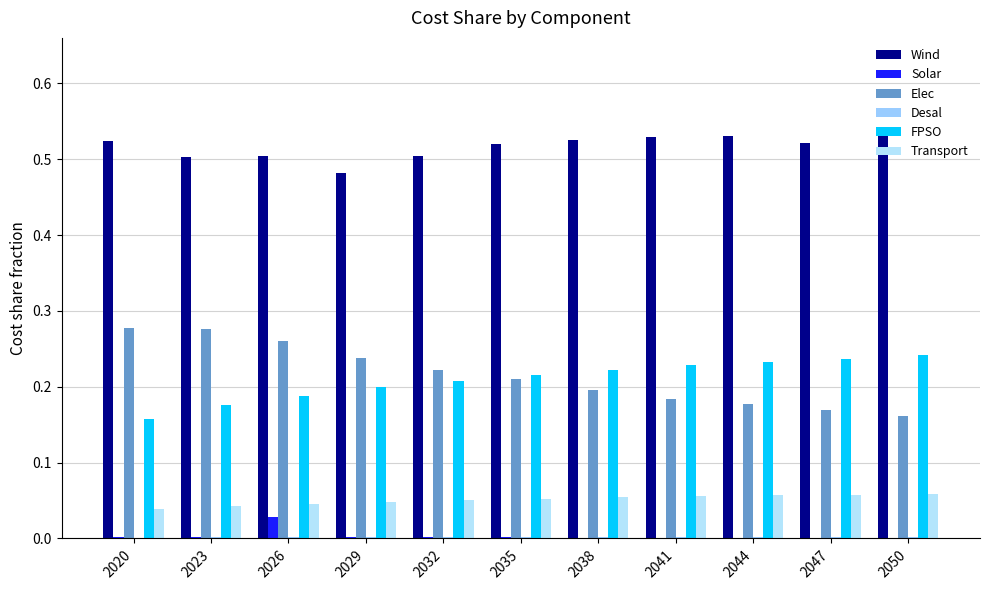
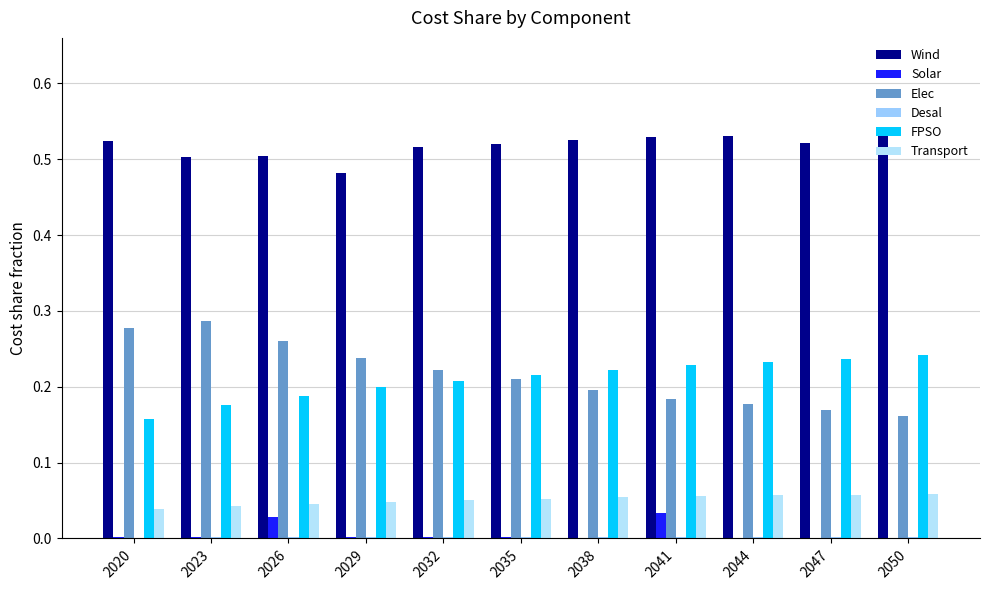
  {
    "Wind": {
      "2020": 0.52,
      "2023": 0.50,
      "2026": 0.50,
      "2029": 0.48,
-     "2032": 0.50,
+     "2032": 0.52,
      "2035": 0.52,
      "2038": 0.52,
      "2041": 0.53,
      "2044": 0.53,
      "2047": 0.52,
      "2050": 0.54
    },
    "Solar": {
      "2026": 0.03,
-     "2041": 0.00
+     "2041": 0.03
    },
    "Elec": {
      "2020": 0.28,
-     "2023": 0.28,
+     "2023": 0.29,
      "2026": 0.26,
      "2029": 0.24,
      "2032": 0.22,
      "2035": 0.21,
      "2038": 0.20,
      "2041": 0.18,
      "2044": 0.18,
      "2047": 0.17,
      "2050": 0.16
    },
    "FPSO": {
      "2020": 0.16,
      "2023": 0.18,
      "2026": 0.19,
      "2029": 0.20,
      "2032": 0.21,
      "2035": 0.22,
      "2038": 0.22,
      "2041": 0.23,
      "2044": 0.23,
      "2047": 0.24,
      "2050": 0.24
    }
  }
